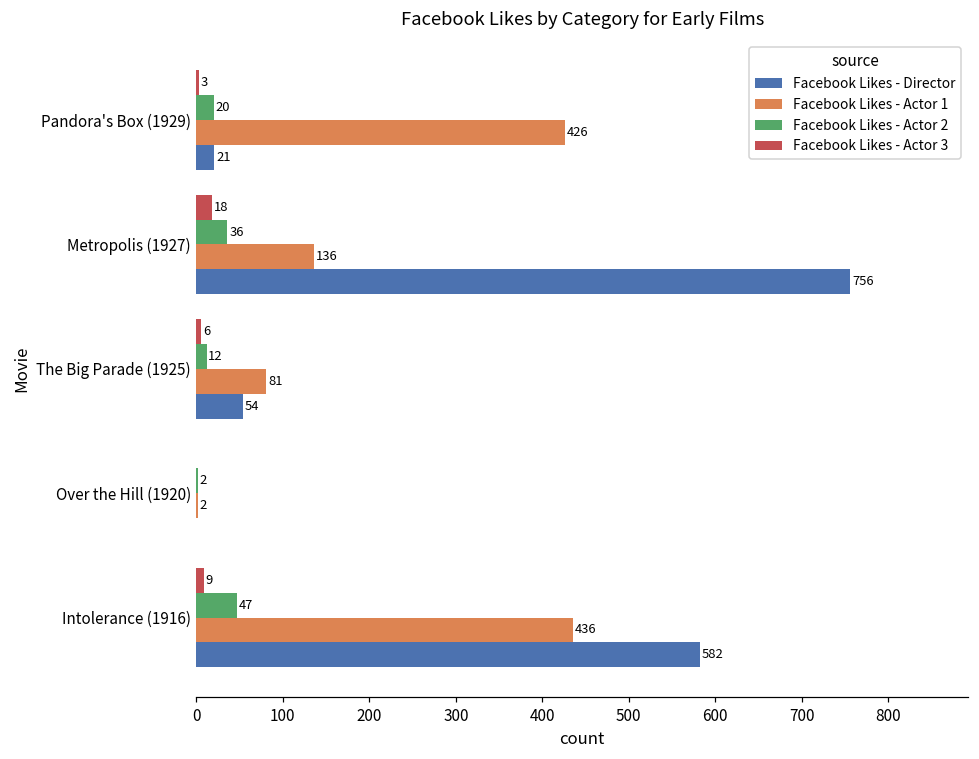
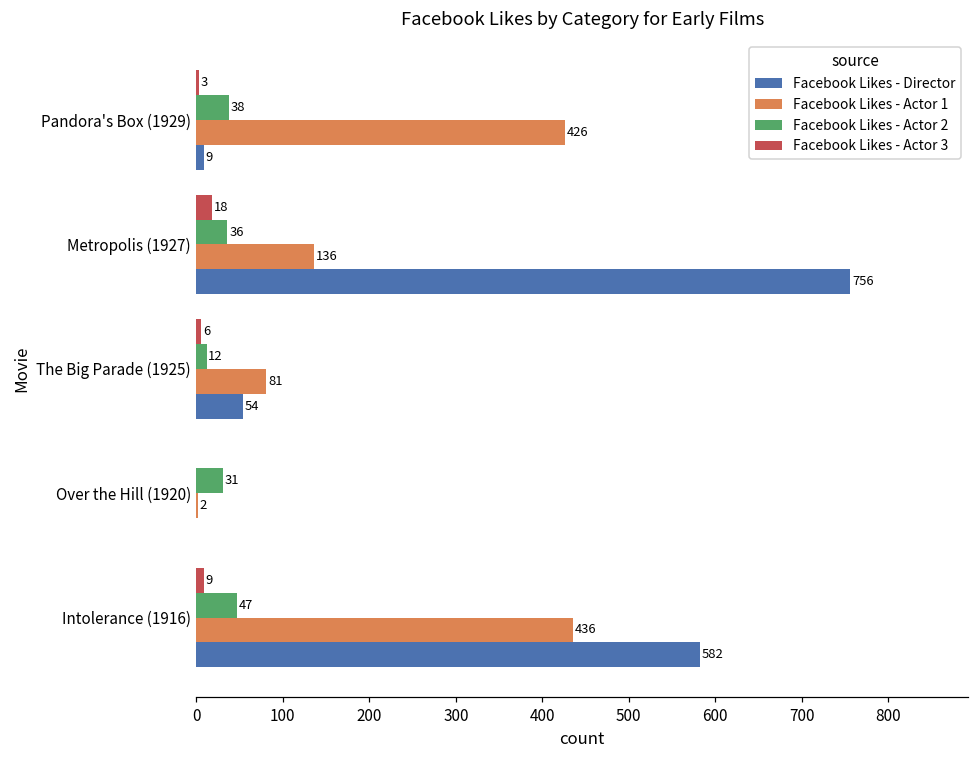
  {
    "Facebook Likes - Director": {
-     "Pandora's Box (1929)": 21,
+     "Pandora's Box (1929)": 9,
      "Metropolis (1927)": 756,
      "The Big Parade (1925)": 54,
      "Intolerance (1916)": 582
    },
    "Facebook Likes - Actor 2": {
-     "Pandora's Box (1929)": 20,
+     "Pandora's Box (1929)": 38,
      "Metropolis (1927)": 36,
      "The Big Parade (1925)": 12,
-     "Over the Hill (1920)": 2,
+     "Over the Hill (1920)": 31,
      "Intolerance (1916)": 47
    }
  }
